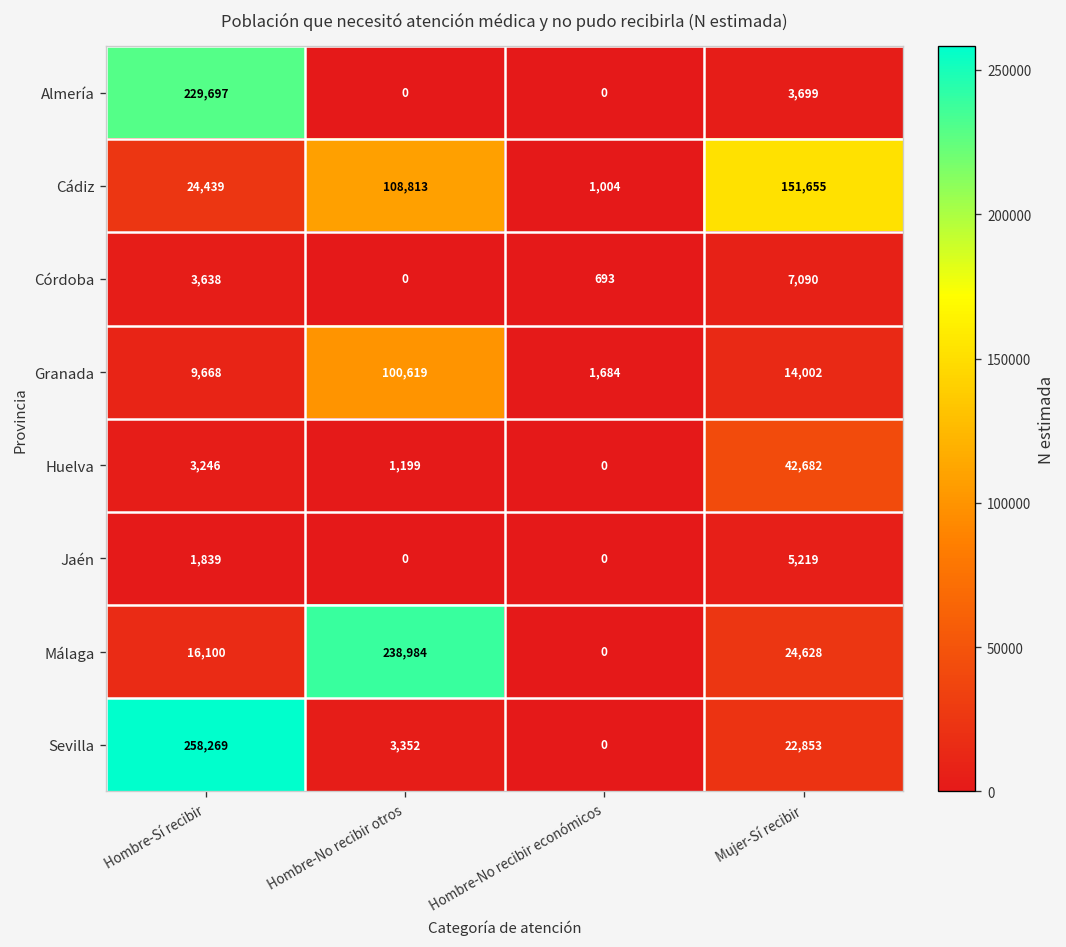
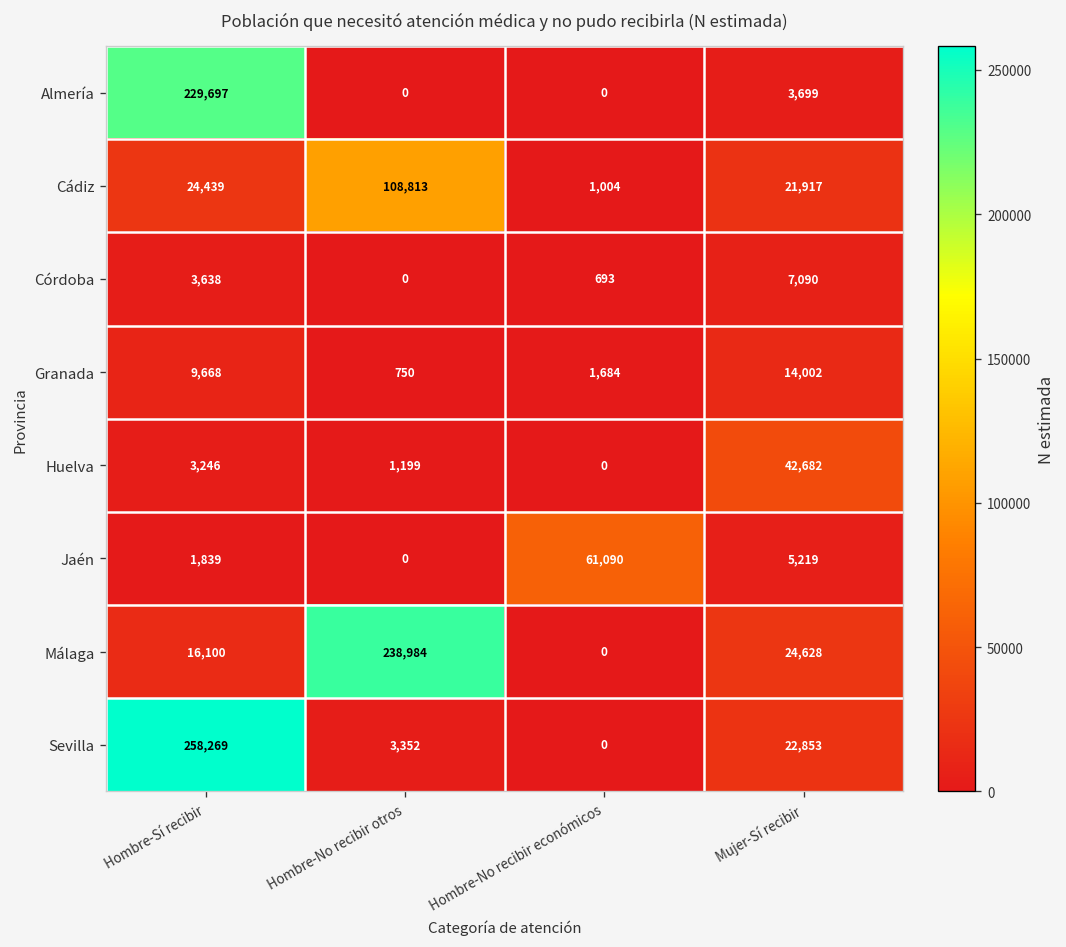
  {
    "Almería": {
      "Hombre-Sí recibir": "229,697",
      "Hombre-No recibir otros": "0",
      "Hombre-No recibir económicos": "0",
      "Mujer-Sí recibir": "3,699"
    },
    "Cádiz": {
      "Hombre-Sí recibir": "24,439",
      "Hombre-No recibir otros": "108,813",
      "Hombre-No recibir económicos": "1,004",
-     "Mujer-Sí recibir": "151,655"
+     "Mujer-Sí recibir": "21,917"
    },
    "Córdoba": {
      "Hombre-Sí recibir": "3,638",
      "Hombre-No recibir otros": "0",
      "Hombre-No recibir económicos": "693",
      "Mujer-Sí recibir": "7,090"
    },
    "Granada": {
      "Hombre-Sí recibir": "9,668",
-     "Hombre-No recibir otros": "100,619",
+     "Hombre-No recibir otros": "750",
      "Hombre-No recibir económicos": "1,684",
      "Mujer-Sí recibir": "14,002"
    },
    "Huelva": {
      "Hombre-Sí recibir": "3,246",
      "Hombre-No recibir otros": "1,199",
      "Hombre-No recibir económicos": "0",
      "Mujer-Sí recibir": "42,682"
    },
    "Jaén": {
      "Hombre-Sí recibir": "1,839",
      "Hombre-No recibir otros": "0",
-     "Hombre-No recibir económicos": "0",
+     "Hombre-No recibir económicos": "61,090",
      "Mujer-Sí recibir": "5,219"
    },
    "Málaga": {
      "Hombre-Sí recibir": "16,100",
      "Hombre-No recibir otros": "238,984",
      "Hombre-No recibir económicos": "0",
      "Mujer-Sí recibir": "24,628"
    },
    "Sevilla": {
      "Hombre-Sí recibir": "258,269",
      "Hombre-No recibir otros": "3,352",
      "Hombre-No recibir económicos": "0",
      "Mujer-Sí recibir": "22,853"
    }
  }
